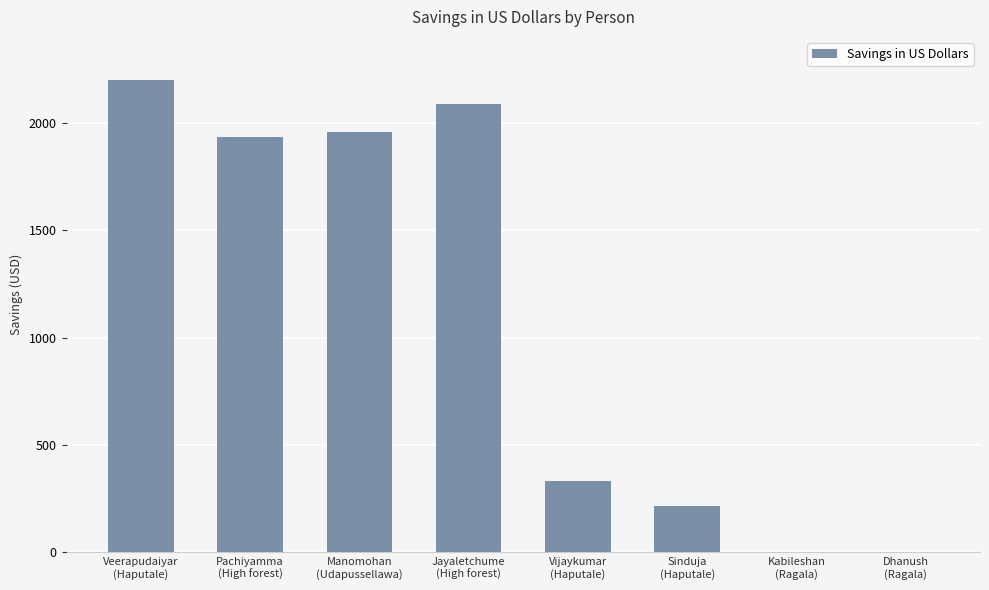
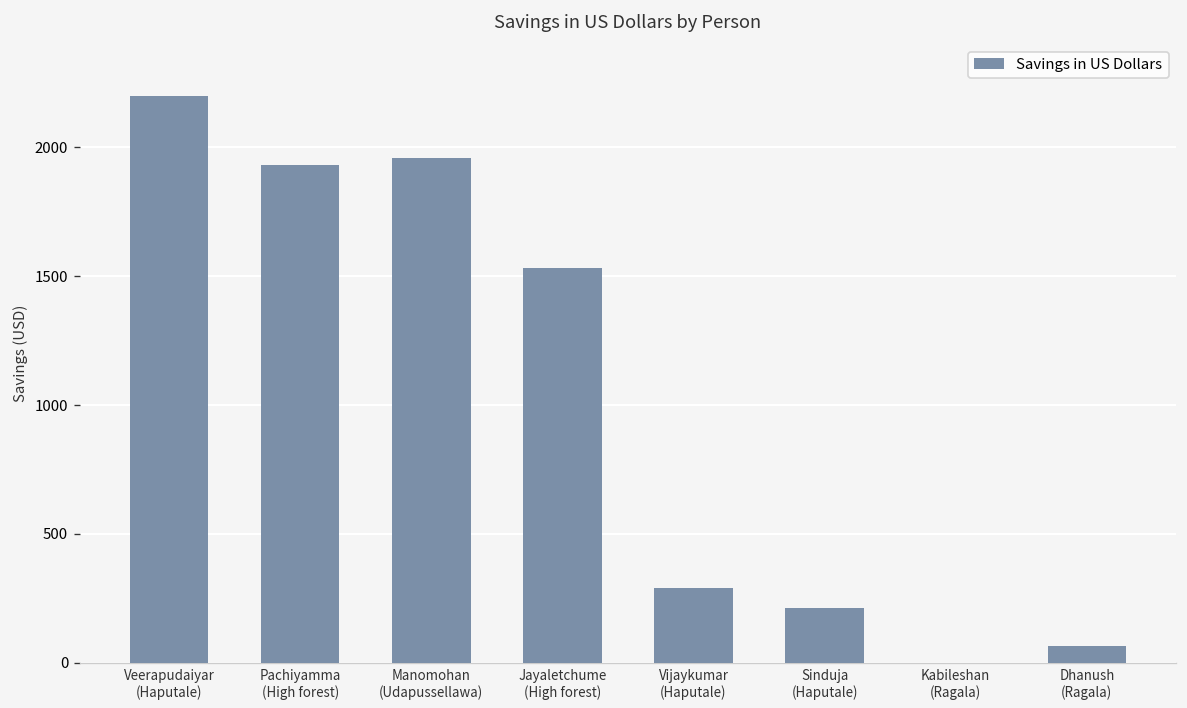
  {
    "Veerapudaiyar (Haputale)": 2200,
    "Pachiyamma (High forest)": 1930,
    "Manomohan (Udapussellawa)": 1960,
-   "Jayaletchume (High forest)": 2090,
-   "Vijaykumar (Haputale)": 330,
+   "Jayaletchume (High forest)": 1530,
+   "Vijaykumar (Haputale)": 290,
    "Sinduja (Haputale)": 210,
    "Kabileshan (Ragala)": 0,
-   "Dhanush (Ragala)": 0
+   "Dhanush (Ragala)": 60
  }
